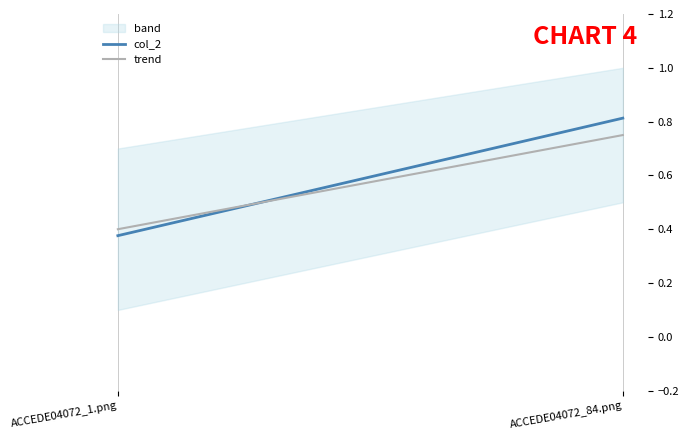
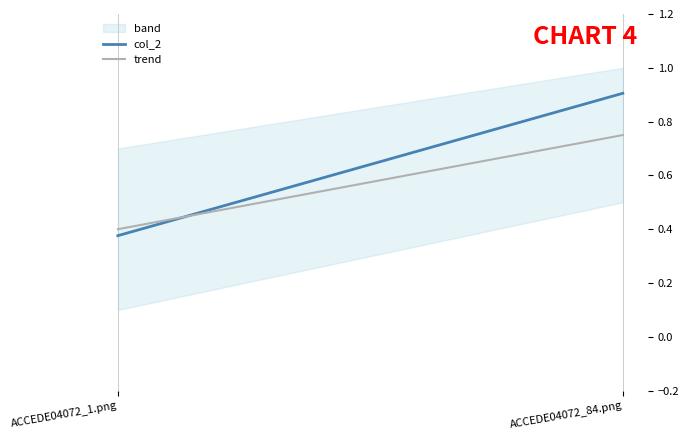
  {
    "col_2": {
      "ACCEDE04072_1.png": 0.38,
-     "ACCEDE04072_84.png": 0.81
+     "ACCEDE04072_84.png": 0.91
    },
    "trend": {
      "ACCEDE04072_1.png": 0.40,
      "ACCEDE04072_84.png": 0.75
    }
  }
